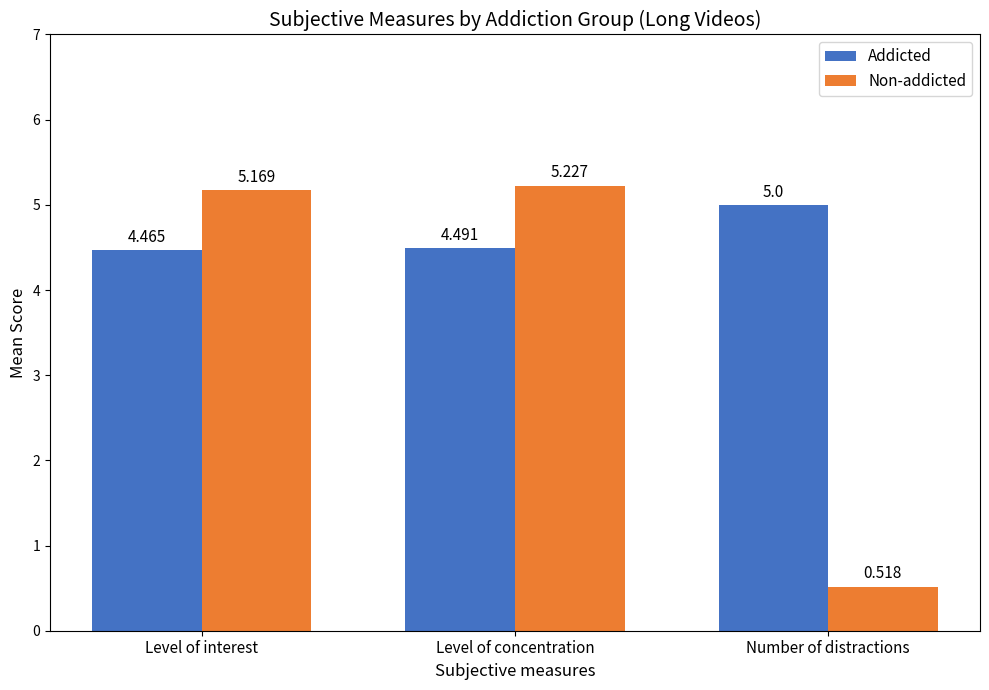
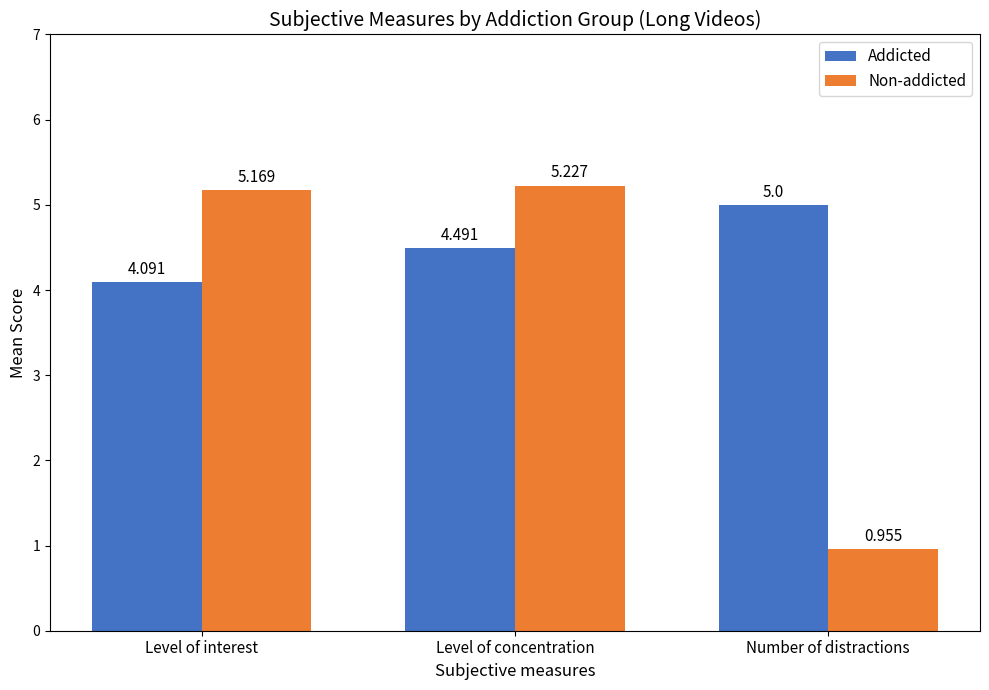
  {
    "Addicted": {
-     "Level of interest": 4.465,
+     "Level of interest": 4.091,
      "Level of concentration": 4.491,
      "Number of distractions": 5.0
    },
    "Non-addicted": {
      "Level of interest": 5.169,
      "Level of concentration": 5.227,
-     "Number of distractions": 0.518
+     "Number of distractions": 0.955
    }
  }
